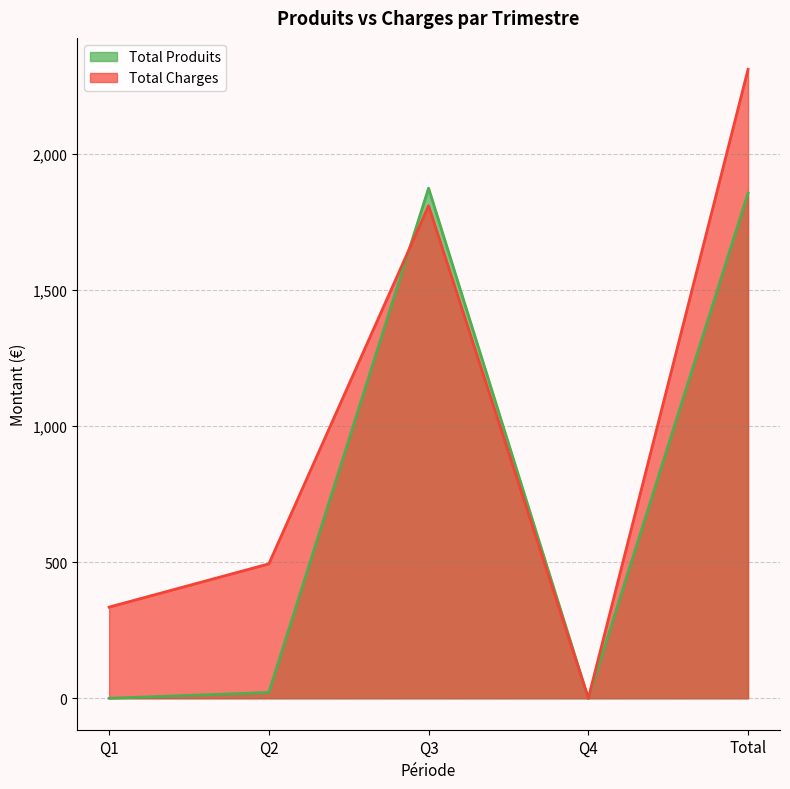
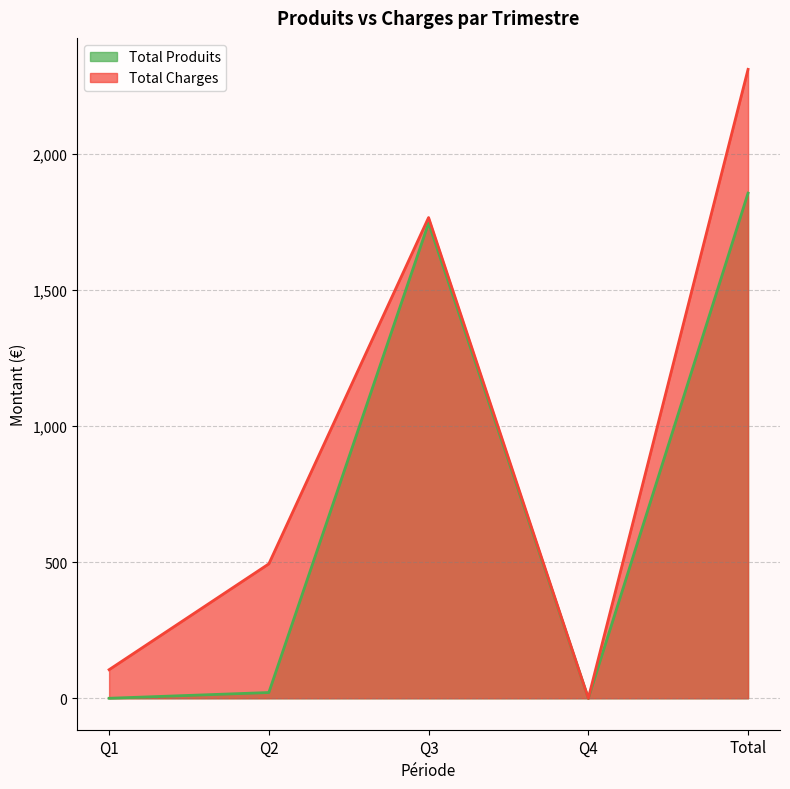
  {
    "Total Produits": {
      "Q1": "0",
      "Q2": "20",
-     "Q3": "1,870",
+     "Q3": "1,750",
      "Total": "1,850"
    },
    "Total Charges": {
-     "Q1": "330",
+     "Q1": "100",
      "Q2": "490",
-     "Q3": "1,810",
+     "Q3": "1,770",
      "Total": "2,310"
    }
  }
